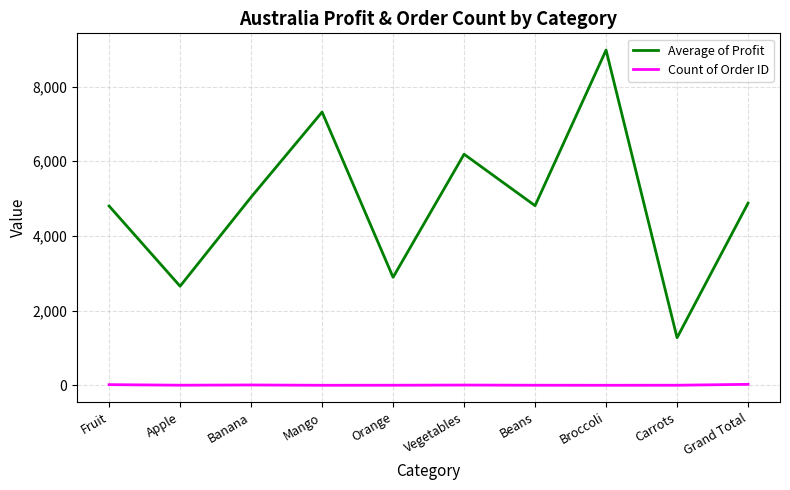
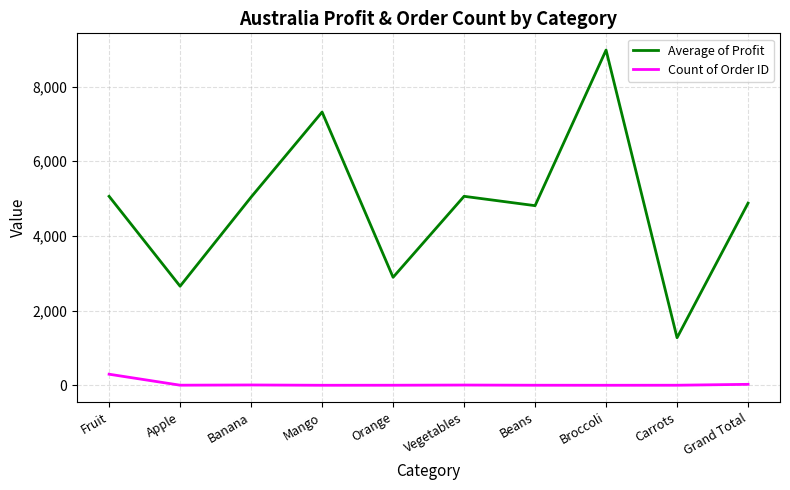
  {
    "Average of Profit": {
-     "Fruit": "4,800",
+     "Fruit": "5,100",
      "Apple": "2,700",
      "Banana": "5,000",
      "Mango": "7,300",
      "Orange": "2,900",
-     "Vegetables": "6,200",
+     "Vegetables": "5,100",
      "Beans": "4,800",
      "Broccoli": "9,000",
      "Carrots": "1,300",
      "Grand Total": "4,900"
    },
    "Count of Order ID": {
-     "Fruit": "0",
+     "Fruit": "300",
      "Apple": "0",
      "Banana": "0",
      "Mango": "0",
      "Orange": "0",
      "Vegetables": "0",
      "Beans": "0",
      "Broccoli": "0",
      "Carrots": "0",
      "Grand Total": "0"
    }
  }
